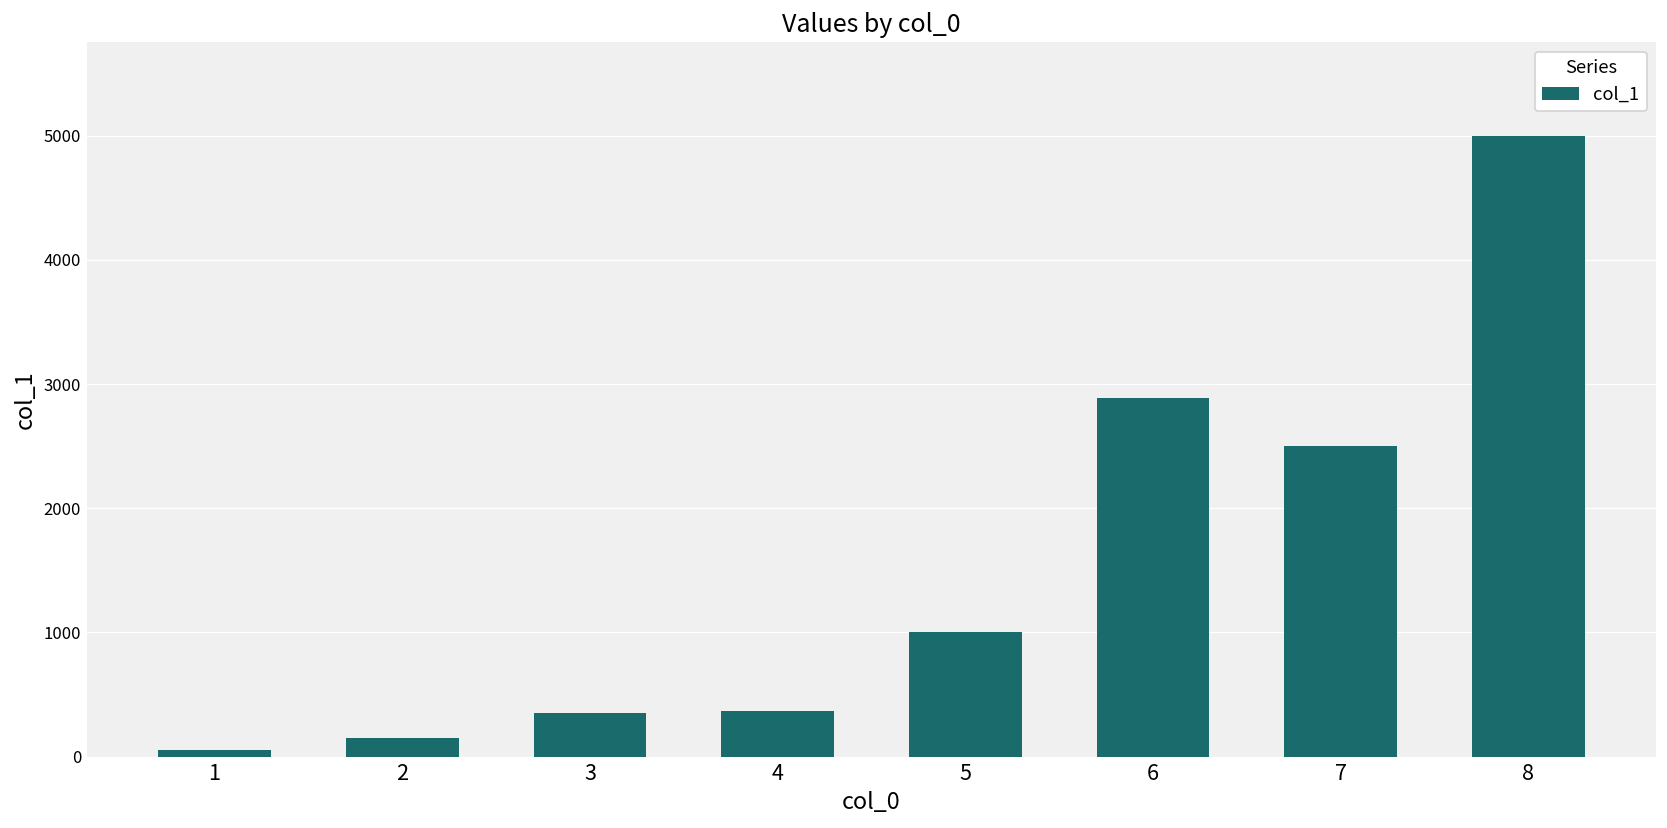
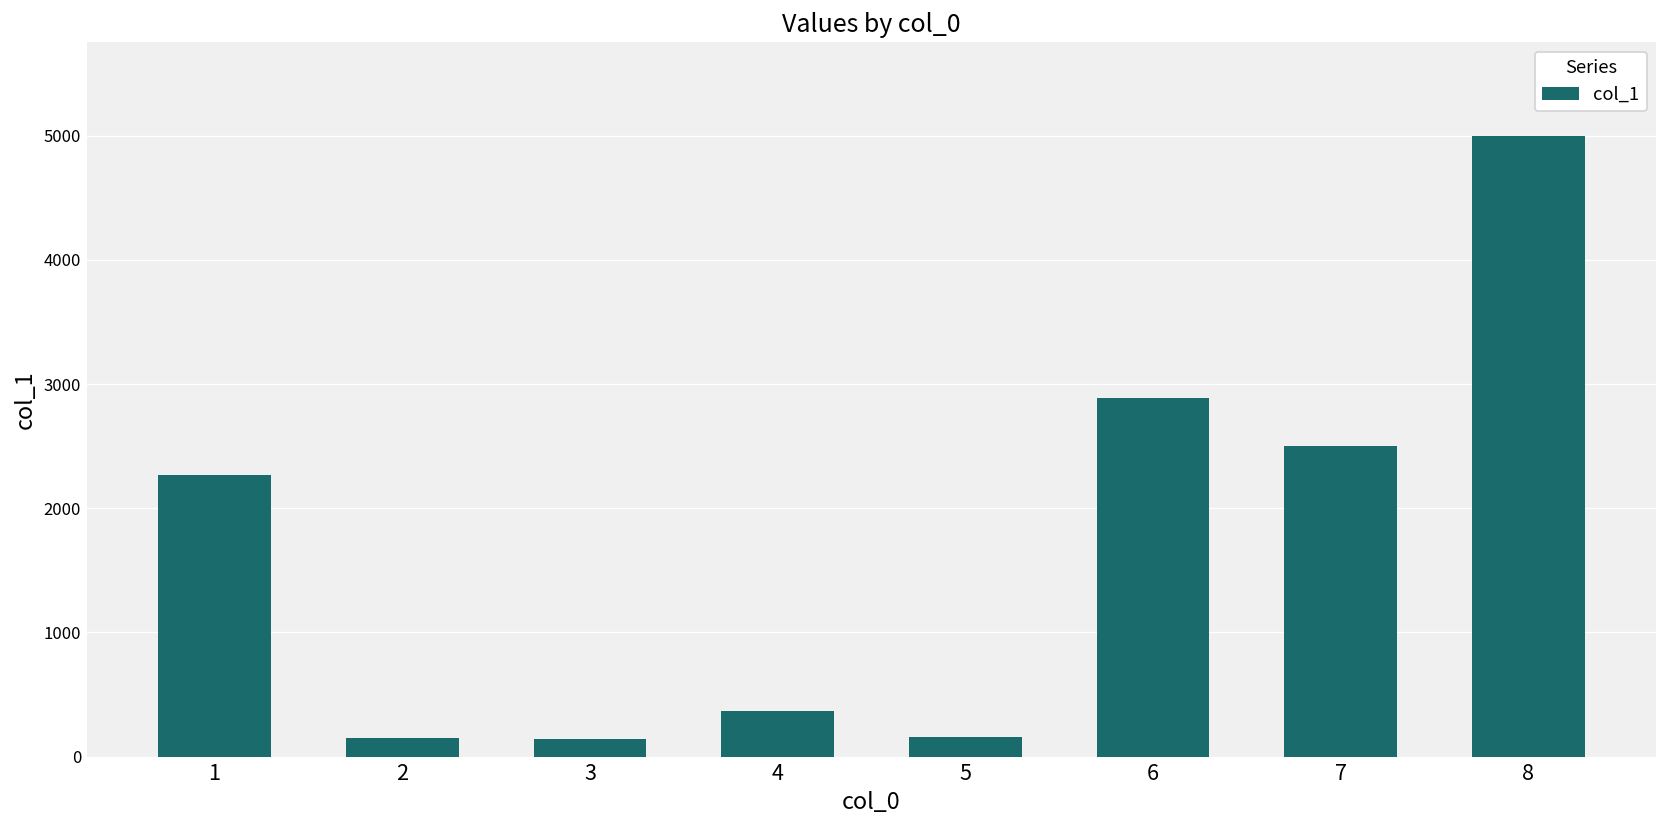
  {
-   "1": 50,
+   "1": 2270,
    "2": 150,
-   "3": 350,
+   "3": 140,
    "4": 370,
-   "5": 1000,
+   "5": 160,
    "6": 2890,
    "7": 2500,
    "8": 5000
  }
